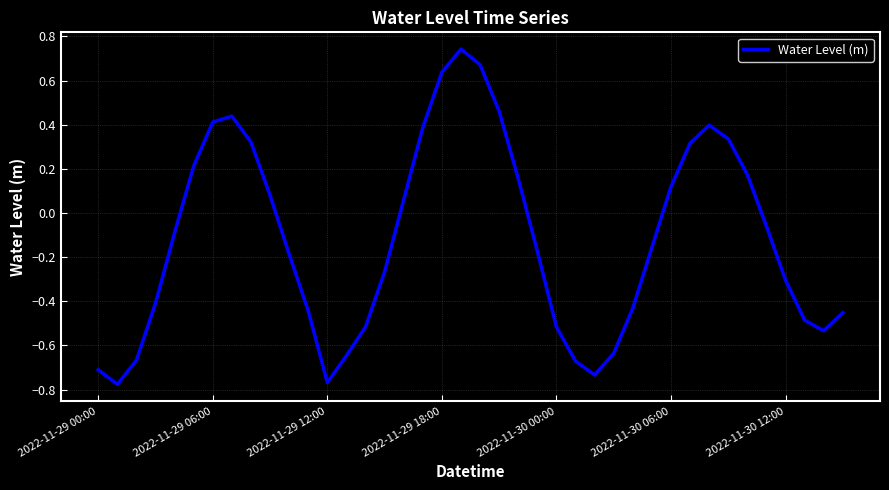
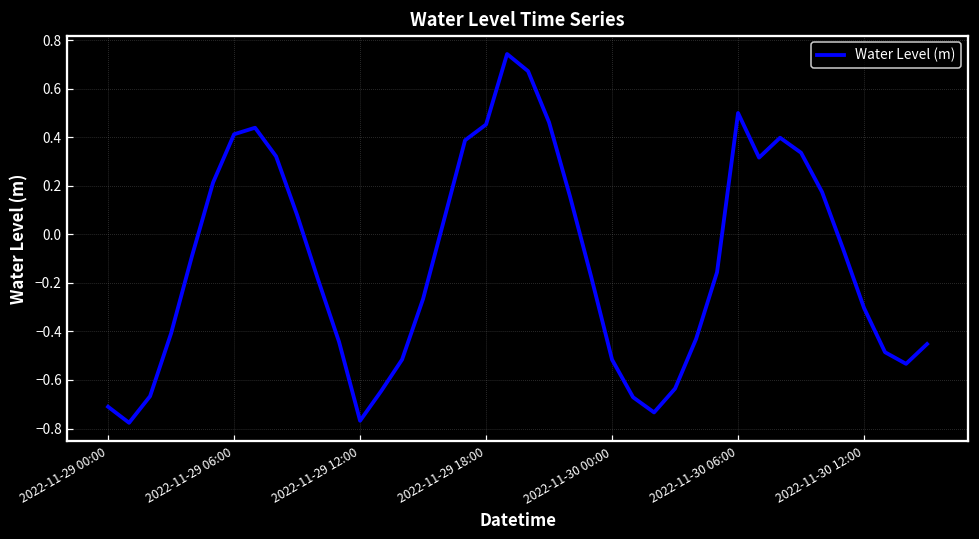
  {
    "2022-11-29 00:00": -0.71,
    "2022-11-29 06:00": 0.41,
    "2022-11-29 12:00": -0.77,
-   "2022-11-29 18:00": 0.64,
+   "2022-11-29 18:00": 0.45,
    "2022-11-30 00:00": -0.52,
-   "2022-11-30 06:00": 0.12,
+   "2022-11-30 06:00": 0.50,
    "2022-11-30 12:00": -0.30
  }
